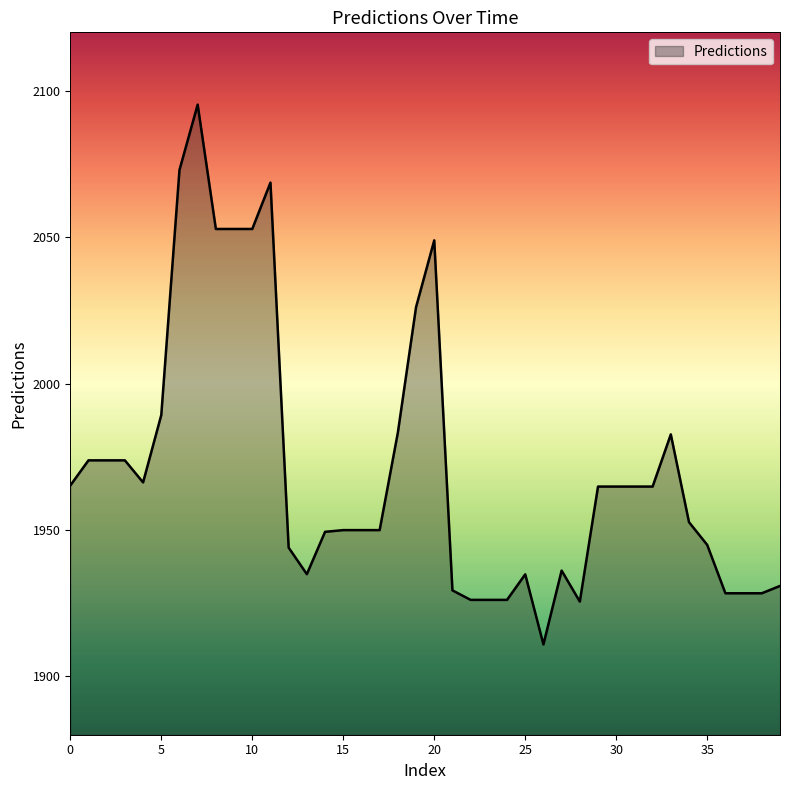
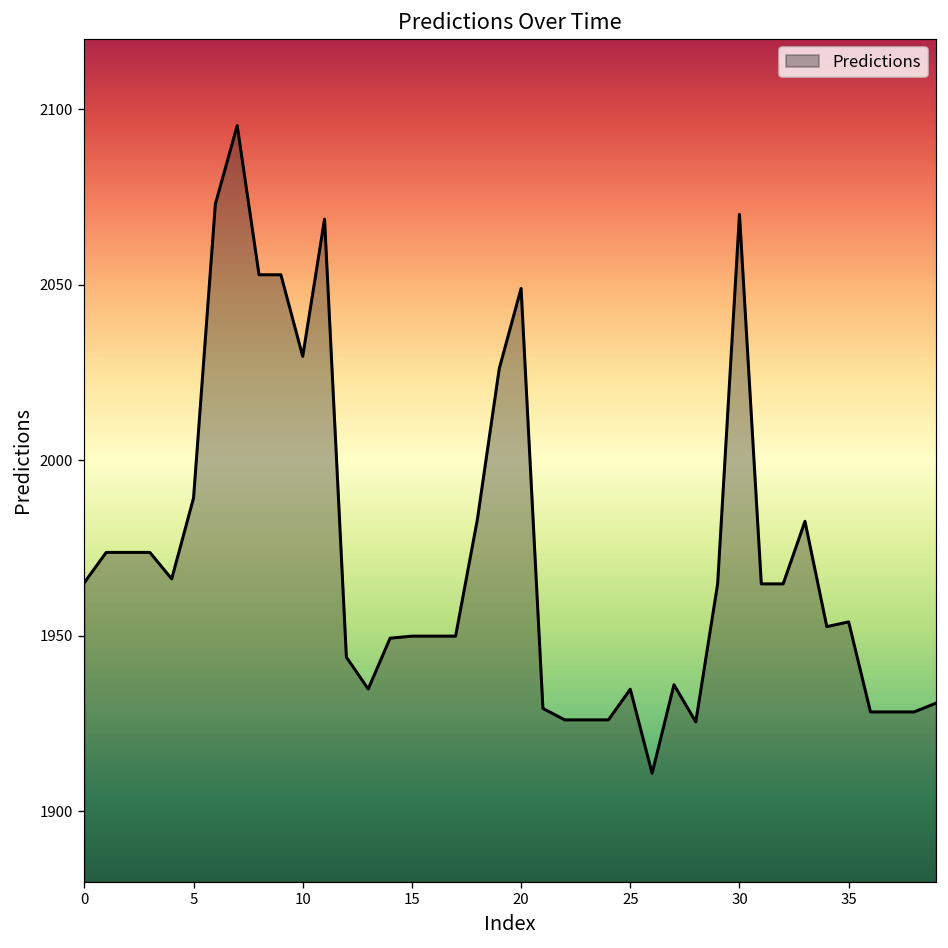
  {
    "0": 1965,
    "5": 1989,
-   "10": 2053,
+   "10": 2030,
    "15": 1950,
    "20": 2049,
    "25": 1935,
-   "30": 1965,
-   "35": 1945
+   "30": 2070,
+   "35": 1954
  }
